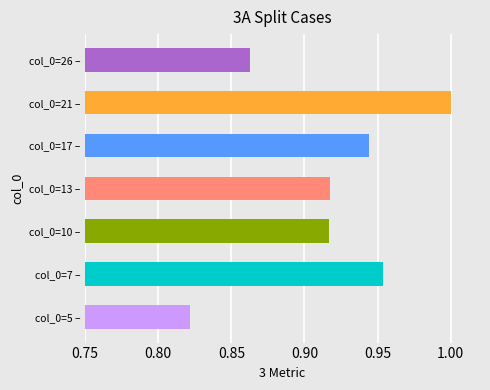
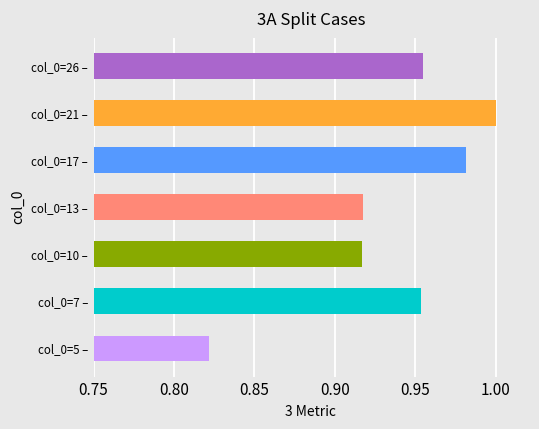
  {
-   "col_0=26 –": 0.863,
+   "col_0=26 –": 0.955,
    "col_0=21 –": 1.000,
-   "col_0=17 –": 0.944,
+   "col_0=17 –": 0.982,
    "col_0=13 –": 0.918,
    "col_0=10 –": 0.917,
    "col_0=7 –": 0.954,
    "col_0=5 –": 0.822
  }
